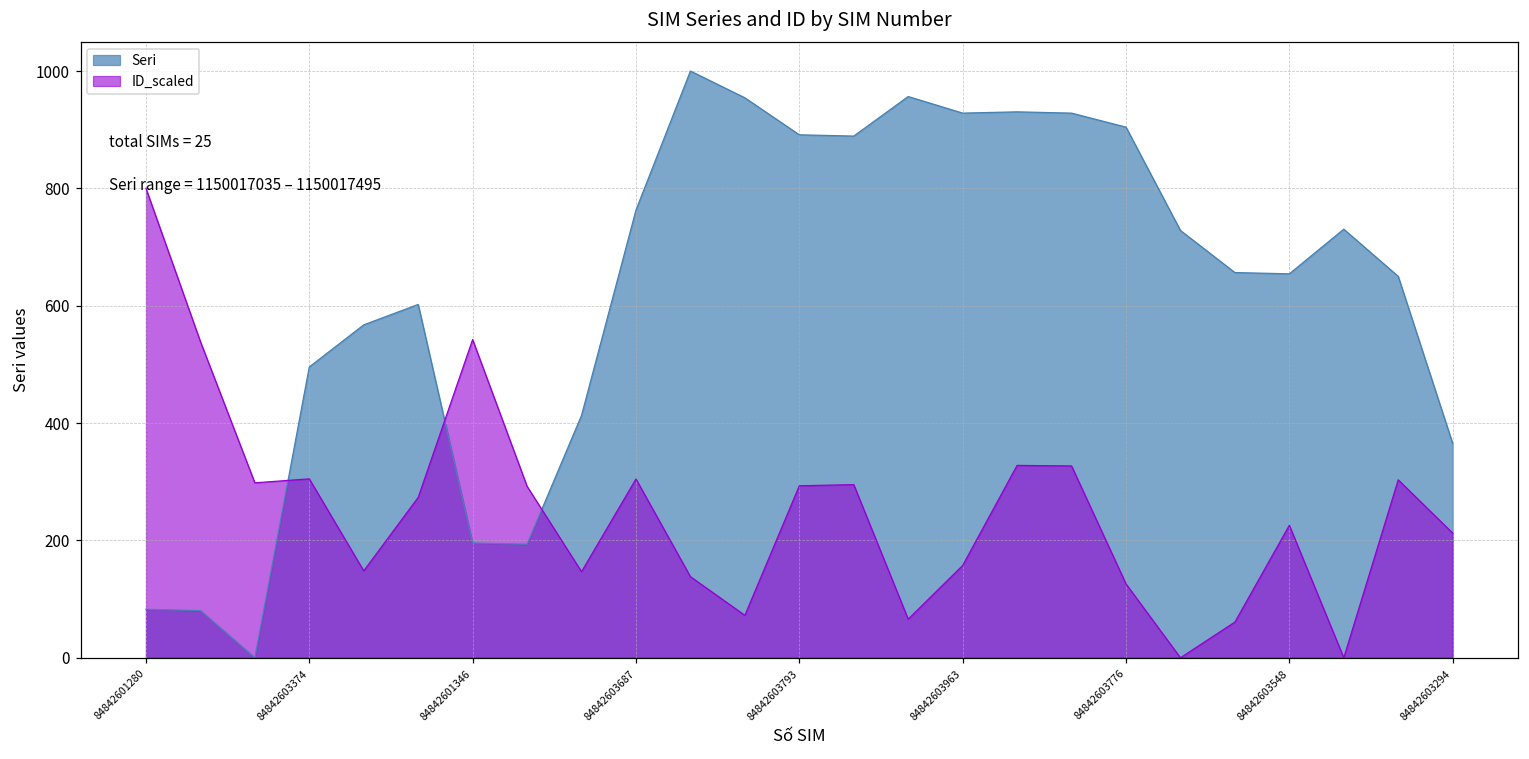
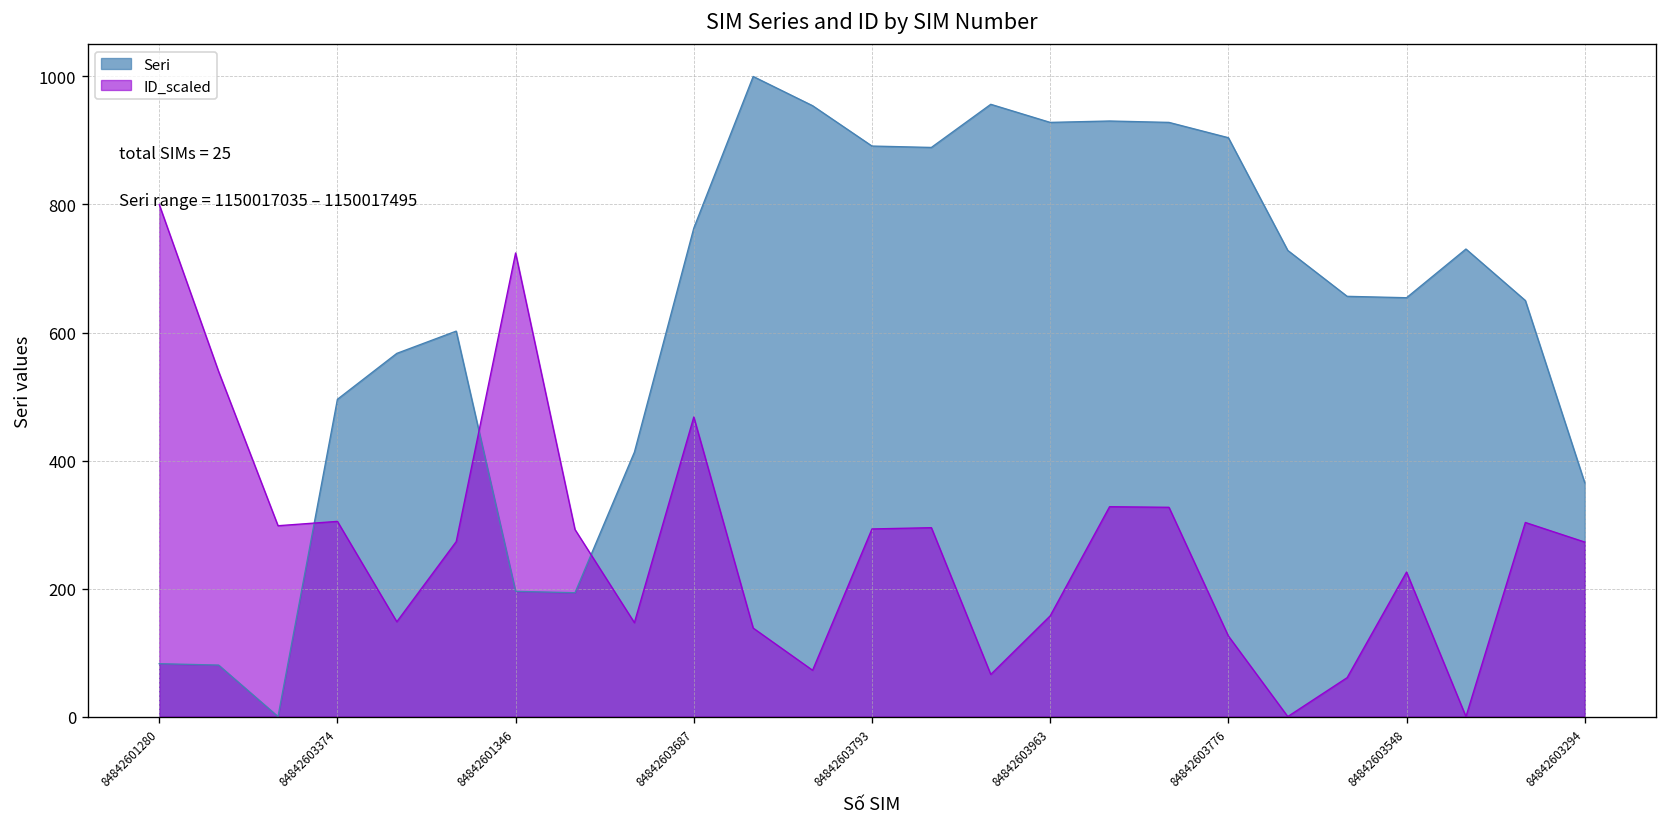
  {
    "Seri": {
      "84842601280": 80,
      "84842603374": 500,
      "84842601346": 200,
      "84842603687": 760,
      "84842603793": 890,
      "84842603963": 930,
      "84842603776": 900,
      "84842603548": 650,
      "84842603294": 370
    },
    "ID_scaled": {
      "84842603374": 300,
-     "84842601346": 540,
-     "84842603687": 300,
+     "84842601346": 720,
+     "84842603687": 470,
      "84842603793": 290,
      "84842603963": 160,
      "84842603776": 130,
      "84842603548": 230,
-     "84842603294": 210
+     "84842603294": 270
    }
  }
